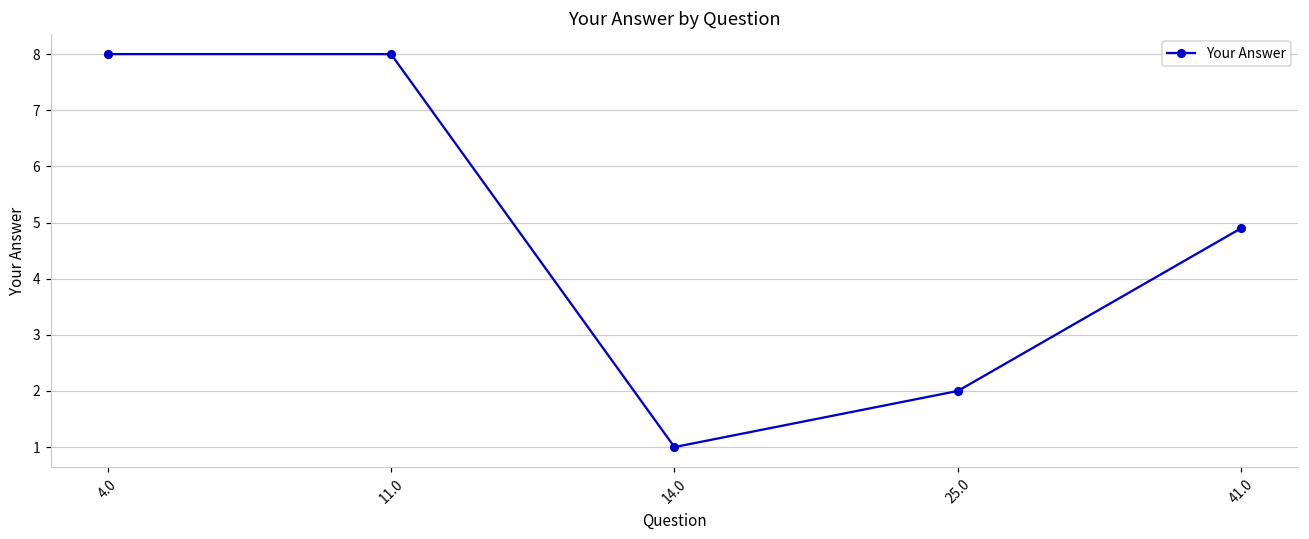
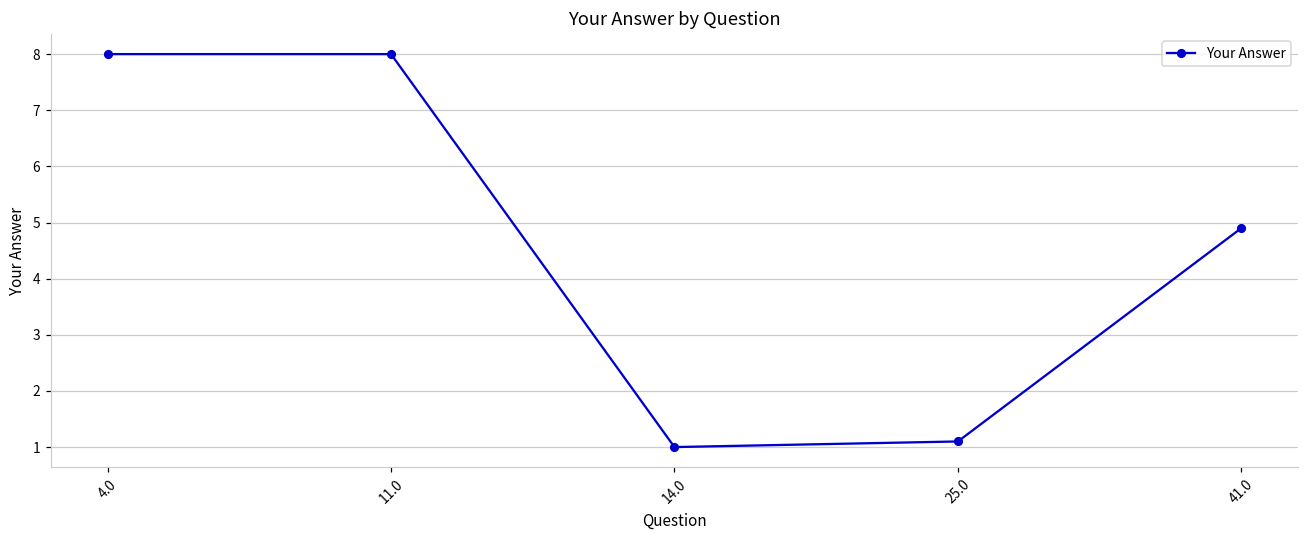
  {
    "4.0": 8.0,
    "11.0": 8.0,
    "14.0": 1.0,
-   "25.0": 2.0,
+   "25.0": 1.1,
    "41.0": 4.9
  }
